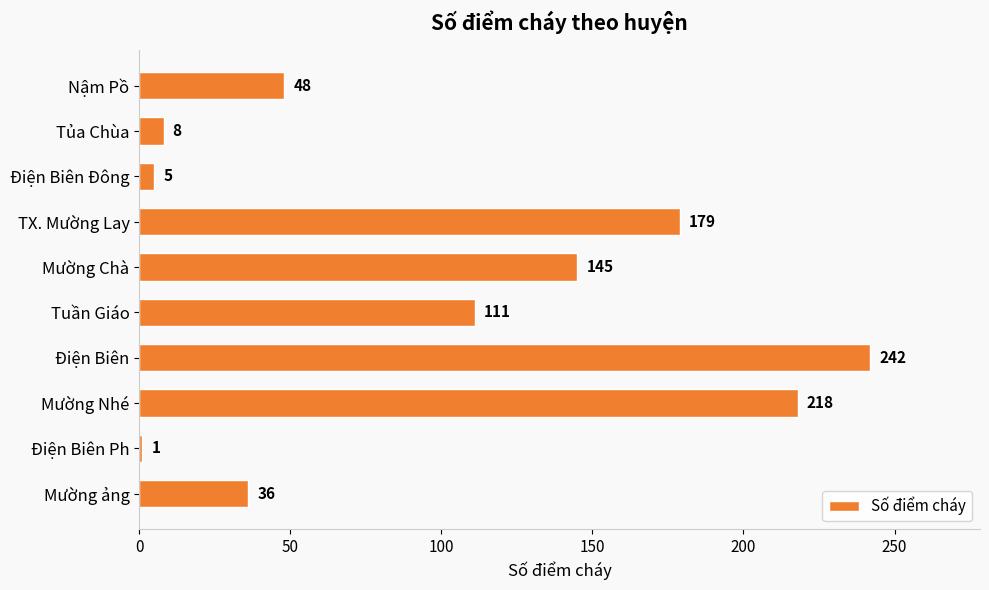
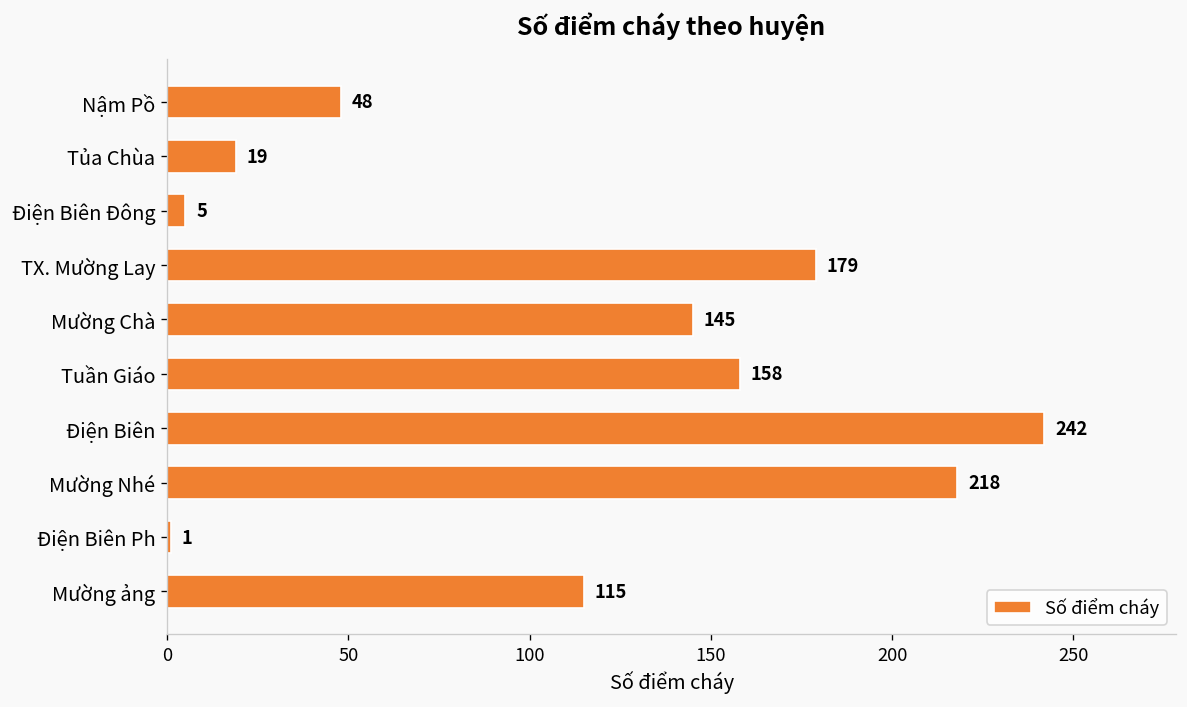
  {
    "Nậm Pồ": 48,
-   "Tủa Chùa": 8,
+   "Tủa Chùa": 19,
    "Điện Biên Đông": 5,
    "TX. Mường Lay": 179,
    "Mường Chà": 145,
-   "Tuần Giáo": 111,
+   "Tuần Giáo": 158,
    "Điện Biên": 242,
    "Mường Nhé": 218,
    "Điện Biên Ph": 1,
-   "Mường ảng": 36
+   "Mường ảng": 115
  }
